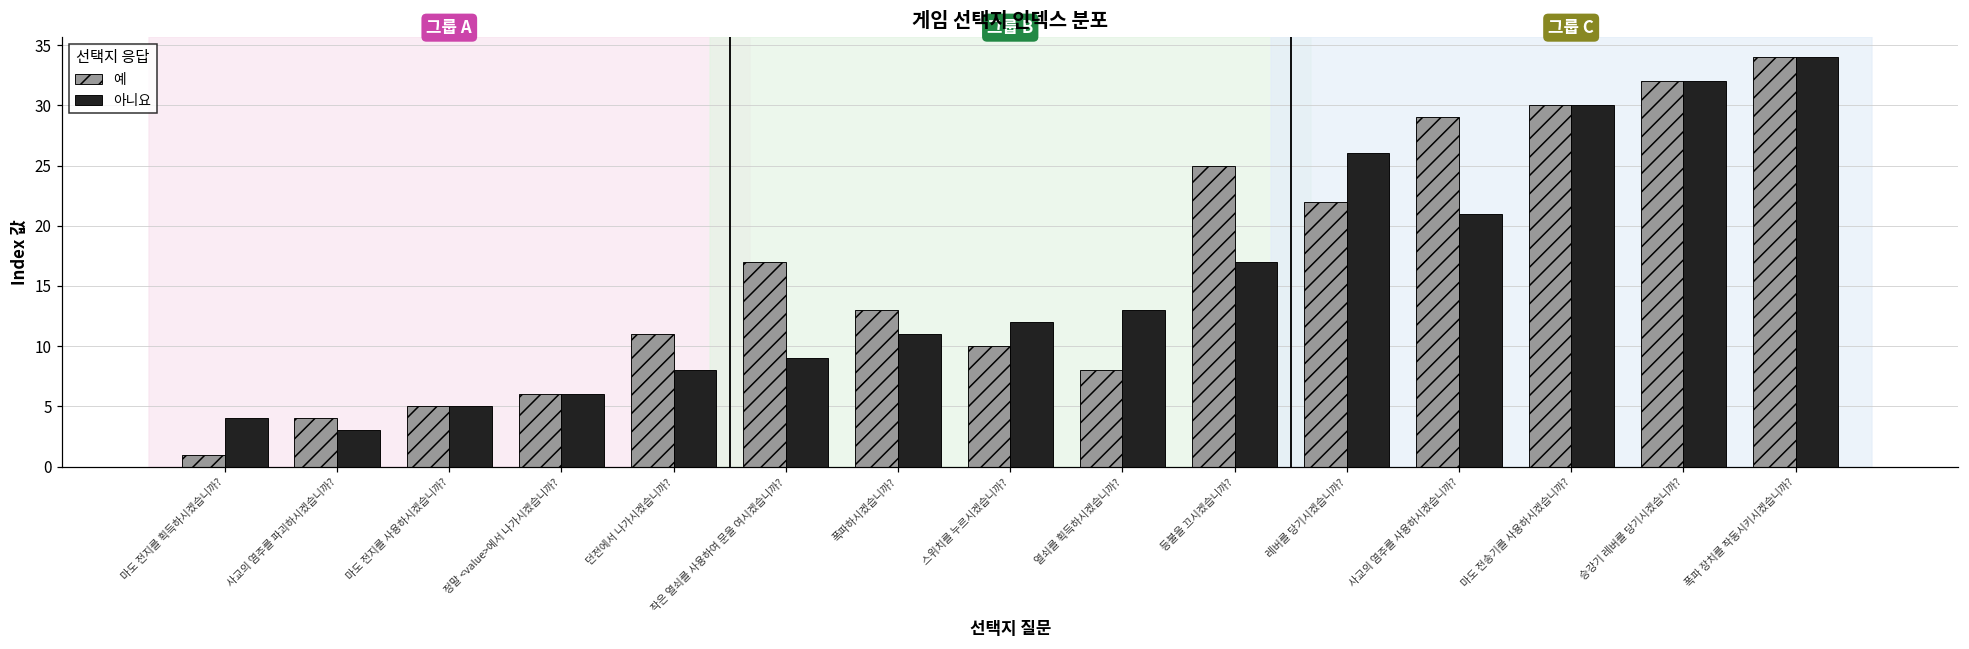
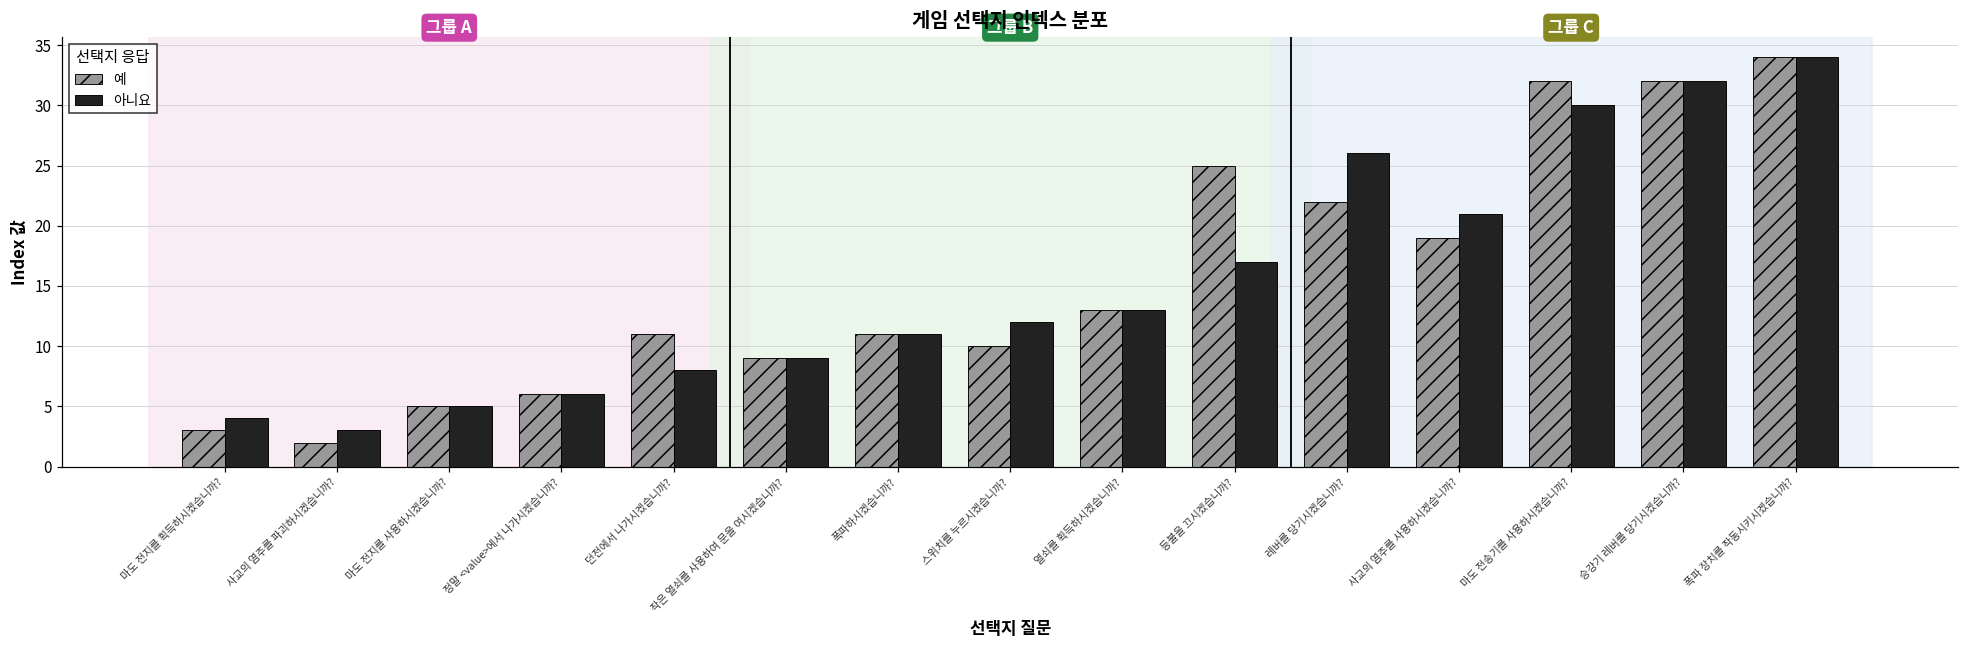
  {
    "예": {
-     "마도 전지를 획득하시겠습니까?": 1,
-     "사교의 염주를 파괴하시겠습니까?": 4,
+     "마도 전지를 획득하시겠습니까?": 3,
+     "사교의 염주를 파괴하시겠습니까?": 2,
      "마도 전지를 사용하시겠습니까?": 5,
      "정말 <value>에서 나가시겠습니까?": 6,
      "던전에서 나가시겠습니까?": 11,
-     "작은 열쇠를 사용하여 문을 여시겠습니까?": 17,
-     "폭파하시겠습니까?": 13,
+     "작은 열쇠를 사용하여 문을 여시겠습니까?": 9,
+     "폭파하시겠습니까?": 11,
      "스위치를 누르시겠습니까?": 10,
-     "열쇠를 획득하시겠습니까?": 8,
+     "열쇠를 획득하시겠습니까?": 13,
      "등불을 끄시겠습니까?": 25,
      "레버를 당기시겠습니까?": 22,
-     "사교의 염주를 사용하시겠습니까?": 29,
-     "마도 전송기를 사용하시겠습니까?": 30,
+     "사교의 염주를 사용하시겠습니까?": 19,
+     "마도 전송기를 사용하시겠습니까?": 32,
      "승강기 레버를 당기시겠습니까?": 32,
      "폭파 장치를 작동시키시겠습니까?": 34
    },
    "아니요": {
      "마도 전지를 획득하시겠습니까?": 4,
      "사교의 염주를 파괴하시겠습니까?": 3,
      "마도 전지를 사용하시겠습니까?": 5,
      "정말 <value>에서 나가시겠습니까?": 6,
      "던전에서 나가시겠습니까?": 8,
      "작은 열쇠를 사용하여 문을 여시겠습니까?": 9,
      "폭파하시겠습니까?": 11,
      "스위치를 누르시겠습니까?": 12,
      "열쇠를 획득하시겠습니까?": 13,
      "등불을 끄시겠습니까?": 17,
      "레버를 당기시겠습니까?": 26,
      "사교의 염주를 사용하시겠습니까?": 21,
      "마도 전송기를 사용하시겠습니까?": 30,
      "승강기 레버를 당기시겠습니까?": 32,
      "폭파 장치를 작동시키시겠습니까?": 34
    }
  }
